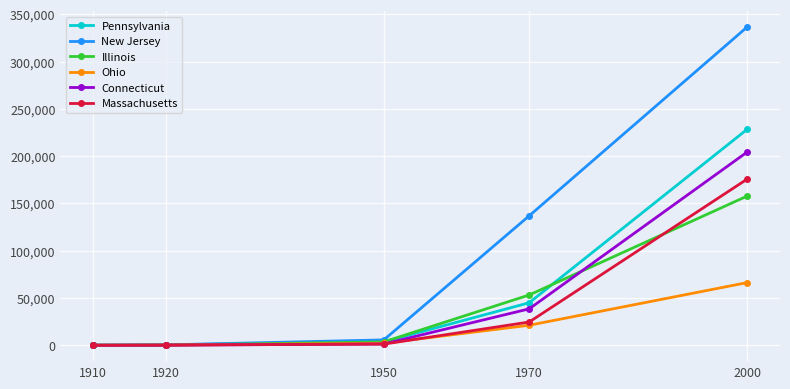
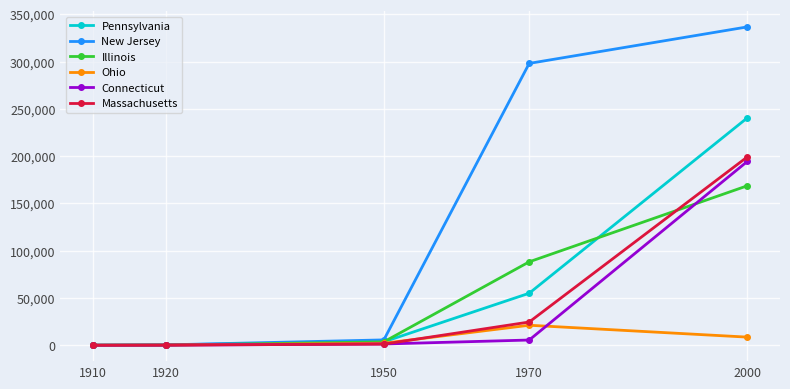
  {
    "Pennsylvania": {
-     "1970": "40,000",
-     "2000": "230,000"
+     "1970": "60,000",
+     "2000": "240,000"
    },
    "New Jersey": {
-     "1970": "140,000",
+     "1970": "300,000",
      "2000": "340,000"
    },
    "Illinois": {
-     "1970": "50,000",
-     "2000": "160,000"
+     "1970": "90,000",
+     "2000": "170,000"
    },
    "Ohio": {
      "1970": "20,000",
-     "2000": "70,000"
+     "2000": "10,000"
    },
    "Connecticut": {
-     "1970": "40,000",
-     "2000": "200,000"
+     "1970": "10,000",
+     "2000": "190,000"
    },
    "Massachusetts": {
      "1970": "20,000",
-     "2000": "180,000"
+     "2000": "200,000"
    }
  }
